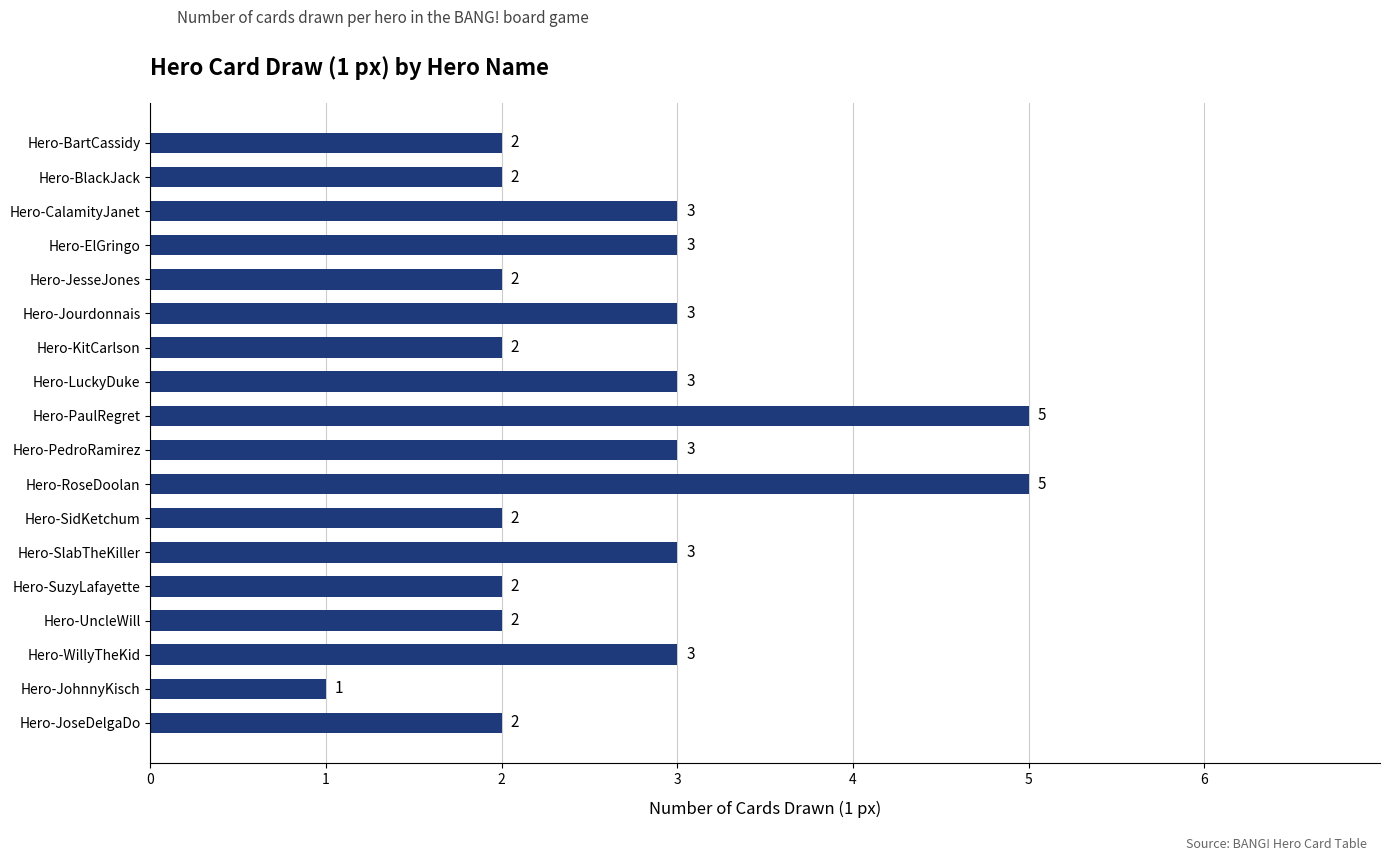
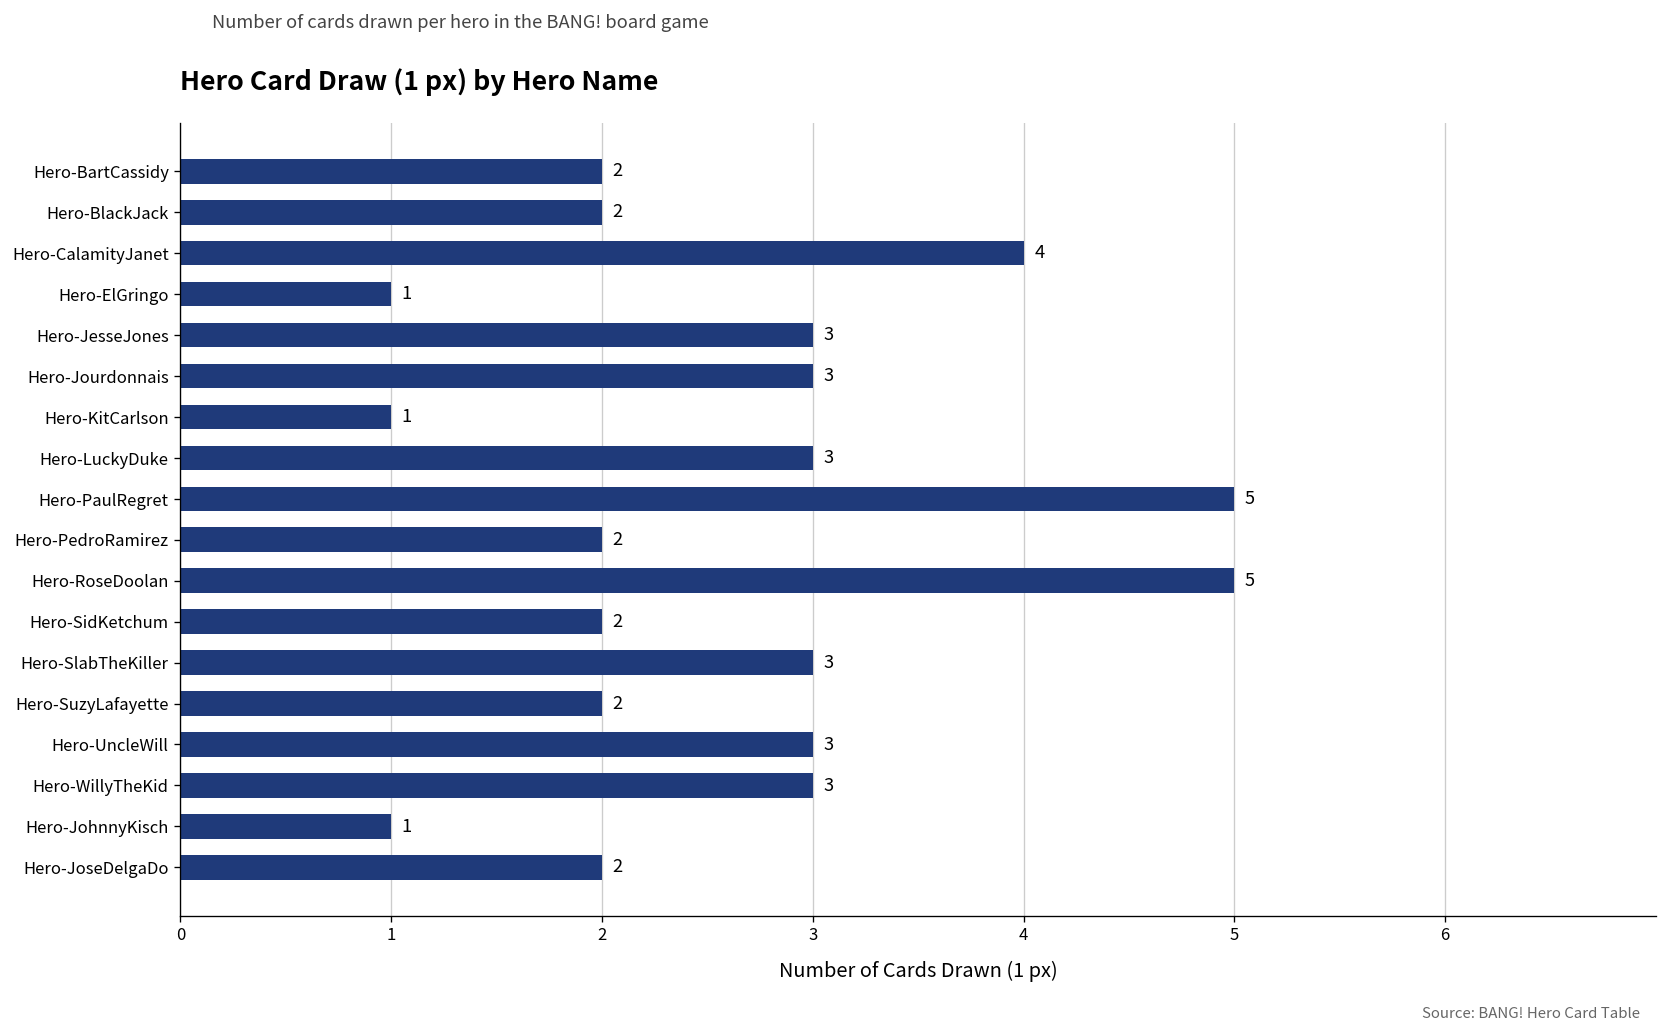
  {
    "Hero-BartCassidy": 2,
    "Hero-BlackJack": 2,
-   "Hero-CalamityJanet": 3,
-   "Hero-ElGringo": 3,
-   "Hero-JesseJones": 2,
+   "Hero-CalamityJanet": 4,
+   "Hero-ElGringo": 1,
+   "Hero-JesseJones": 3,
    "Hero-Jourdonnais": 3,
-   "Hero-KitCarlson": 2,
+   "Hero-KitCarlson": 1,
    "Hero-LuckyDuke": 3,
    "Hero-PaulRegret": 5,
-   "Hero-PedroRamirez": 3,
+   "Hero-PedroRamirez": 2,
    "Hero-RoseDoolan": 5,
    "Hero-SidKetchum": 2,
    "Hero-SlabTheKiller": 3,
    "Hero-SuzyLafayette": 2,
-   "Hero-UncleWill": 2,
+   "Hero-UncleWill": 3,
    "Hero-WillyTheKid": 3,
    "Hero-JohnnyKisch": 1,
    "Hero-JoseDelgaDo": 2
  }
